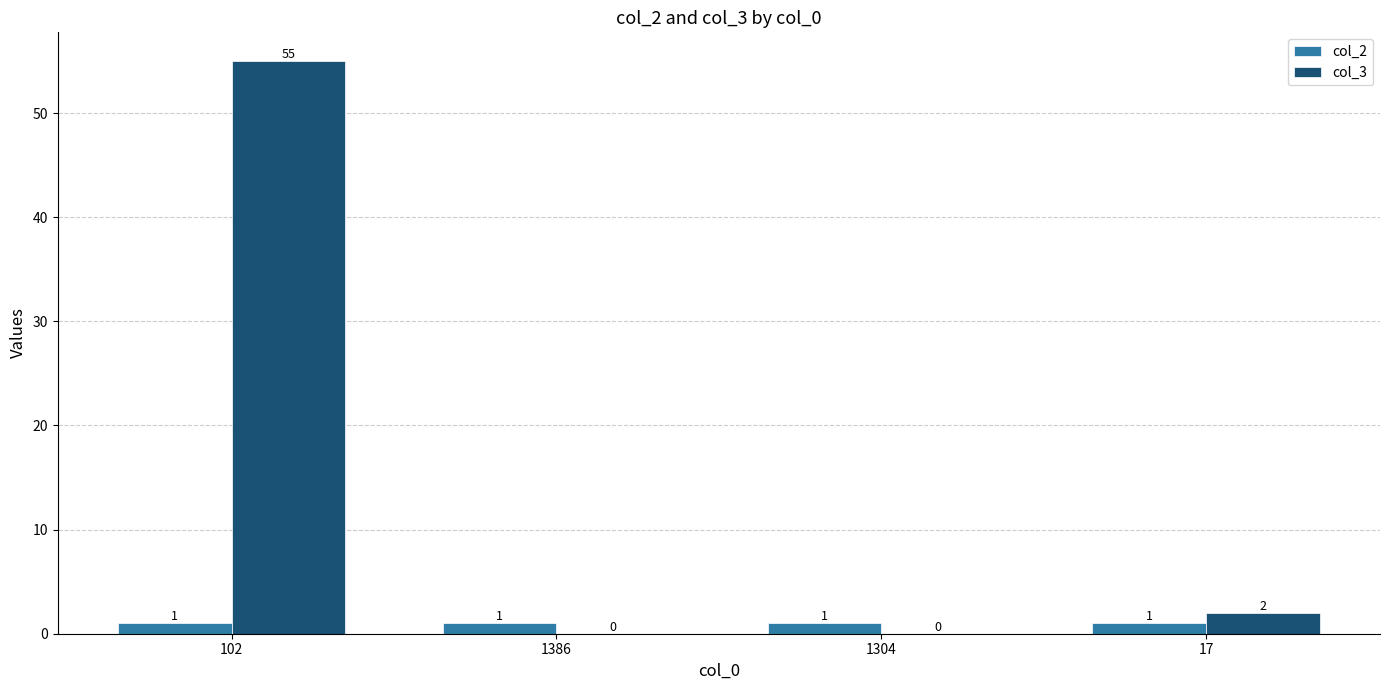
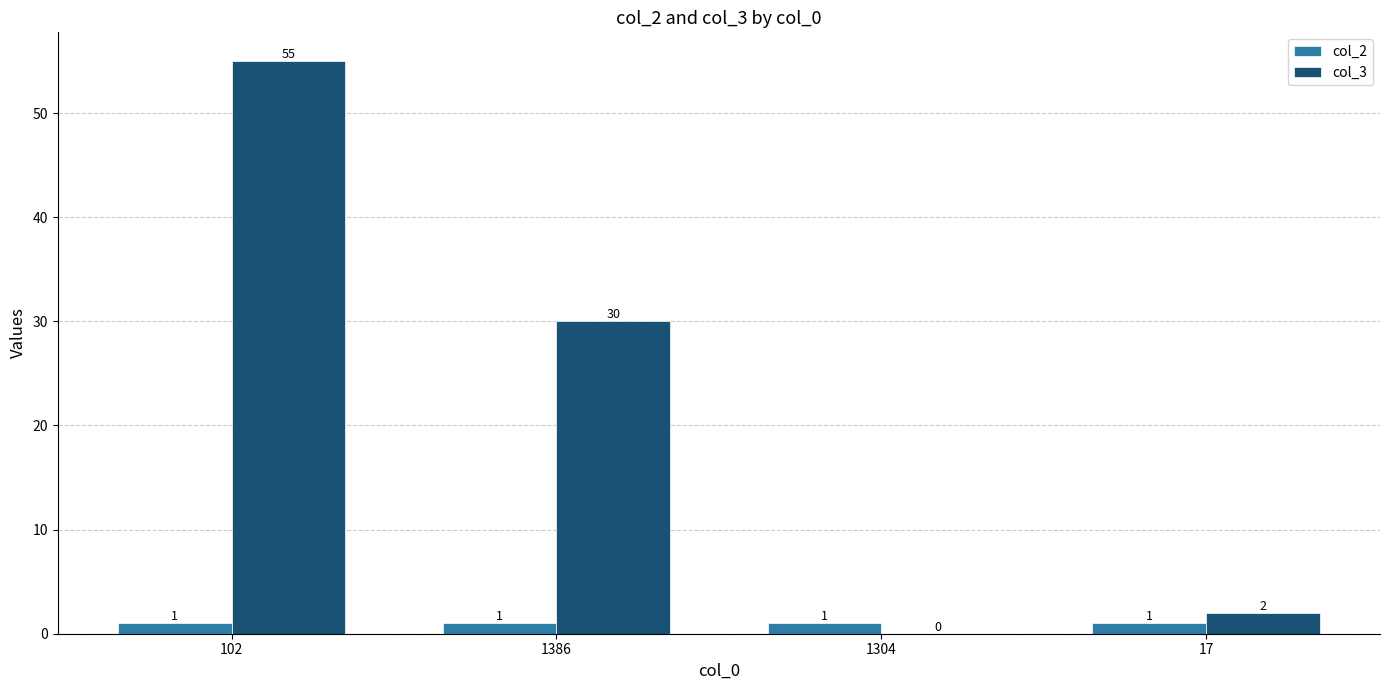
  {
    "col_2": {
      "102": 1,
      "1386": 1,
      "1304": 1,
      "17": 1
    },
    "col_3": {
      "102": 55,
-     "1386": 0,
+     "1386": 30,
      "1304": 0,
      "17": 2
    }
  }
